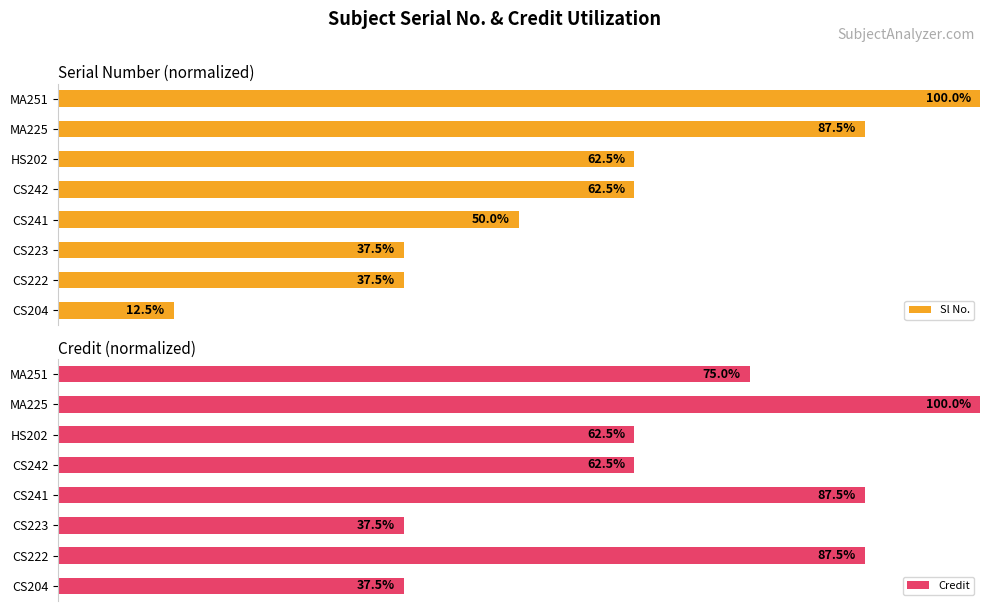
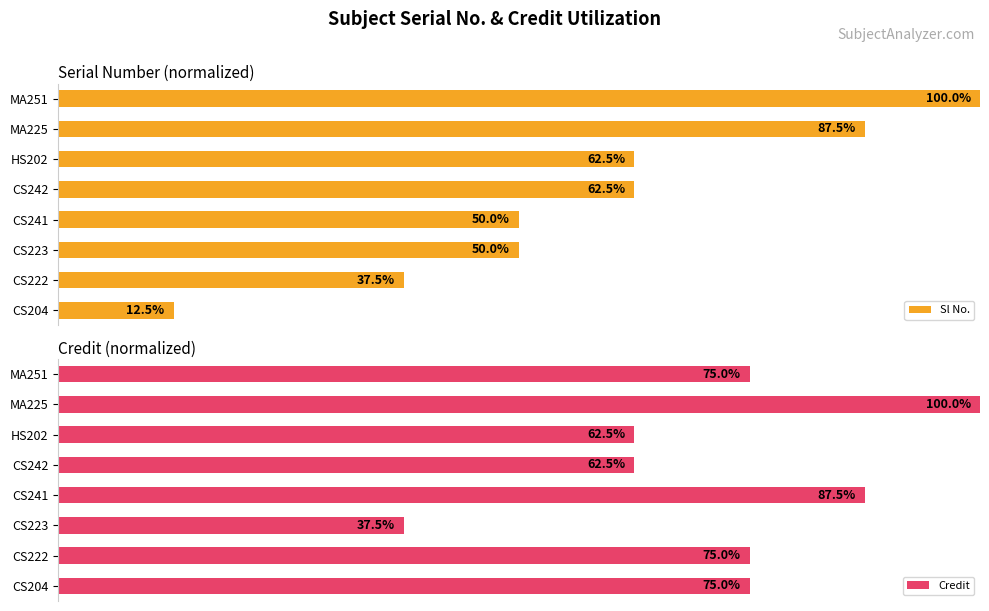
  {
    "Serial Number (normalized)": {
      "MA251": "100.0%",
      "MA225": "87.5%",
      "HS202": "62.5%",
      "CS242": "62.5%",
      "CS241": "50.0%",
-     "CS223": "37.5%",
+     "CS223": "50.0%",
      "CS222": "37.5%",
      "CS204": "12.5%"
    },
    "Credit (normalized)": {
      "MA251": "75.0%",
      "MA225": "100.0%",
      "HS202": "62.5%",
      "CS242": "62.5%",
      "CS241": "87.5%",
      "CS223": "37.5%",
-     "CS222": "87.5%",
-     "CS204": "37.5%"
+     "CS222": "75.0%",
+     "CS204": "75.0%"
    }
  }
